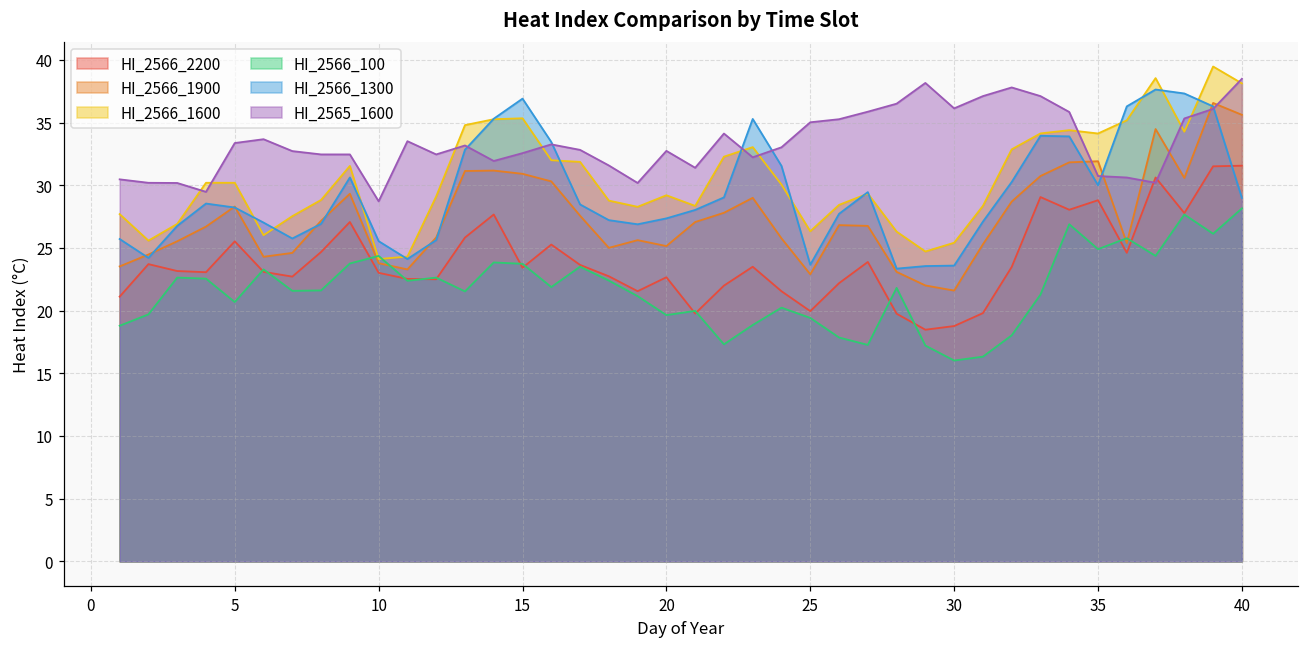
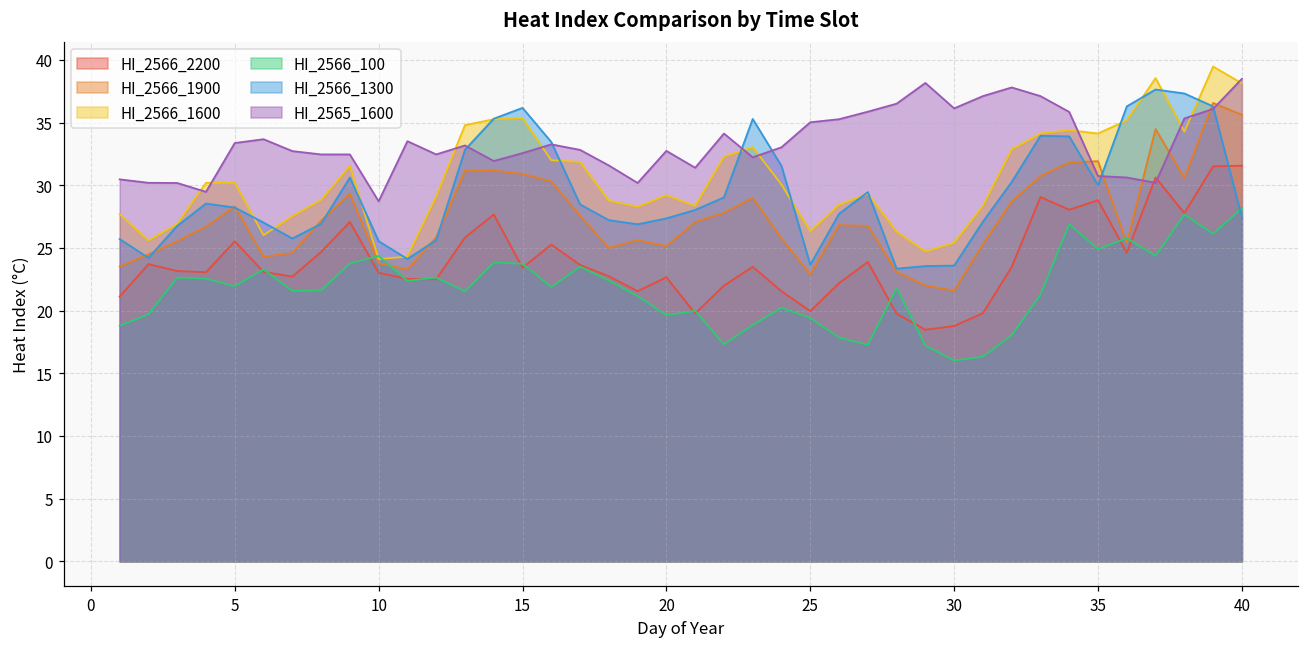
  {
    "HI_2566_100": {
-     "5": 20.7,
+     "5": 22.0,
      "10": 24.4,
      "15": 23.7,
      "20": 19.6,
      "25": 19.4,
      "30": 16.0,
      "35": 24.9,
      "40": 28.2
    },
    "HI_2566_1300": {
      "10": 25.5,
-     "15": 36.9,
+     "15": 36.2,
      "20": 27.4,
      "25": 23.7,
      "30": 23.6,
      "35": 30.0,
-     "40": 29.0
+     "40": 27.4
    },
    "HI_2565_1600": {
      "5": 33.4,
      "10": 28.7,
      "15": 32.6,
      "20": 32.7,
      "25": 35.0,
      "30": 36.1,
      "35": 30.7,
      "40": 38.5
    }
  }
